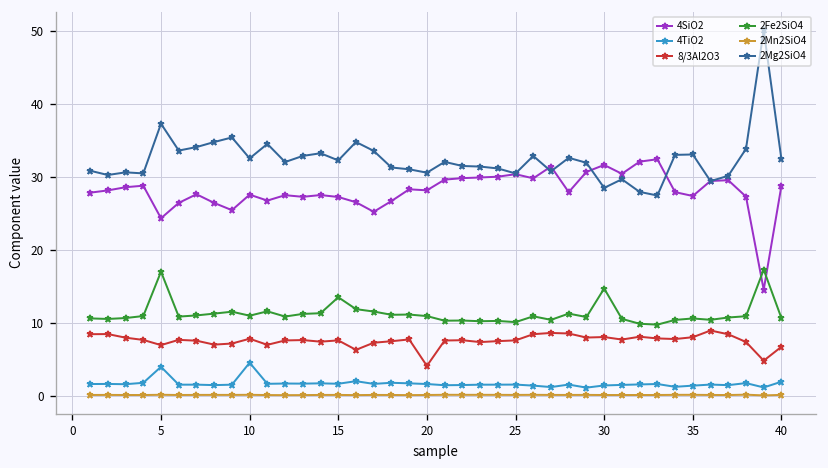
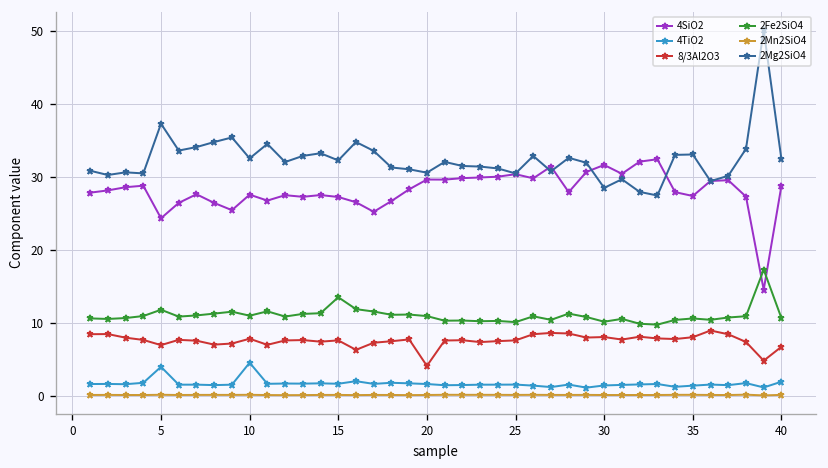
  {
    "4SiO2": {
      "5": 24,
      "10": 28,
      "15": 27,
-     "20": 28,
+     "20": 30,
      "30": 32,
      "35": 27,
      "40": 29
    },
    "4TiO2": {
      "5": 4,
      "10": 5,
      "15": 2,
      "20": 2,
      "25": 2,
      "30": 1,
      "35": 1,
      "40": 2
    },
    "8/3Al2O3": {
      "5": 7,
      "10": 8,
      "15": 8,
      "20": 4,
      "25": 8,
      "30": 8,
      "35": 8,
      "40": 7
    },
    "2Fe2SiO4": {
-     "5": 17,
+     "5": 12,
      "10": 11,
      "15": 14,
      "20": 11,
      "25": 10,
-     "30": 15,
+     "30": 10,
      "35": 11,
      "40": 11
    },
    "2Mn2SiO4": {
      "5": 0,
      "10": 0,
      "15": 0,
      "20": 0,
      "25": 0,
      "30": 0,
      "35": 0,
      "40": 0
    },
    "2Mg2SiO4": {
      "5": 37,
      "10": 33,
      "15": 32,
      "20": 31,
      "30": 29,
      "35": 33,
      "40": 32
    }
  }
